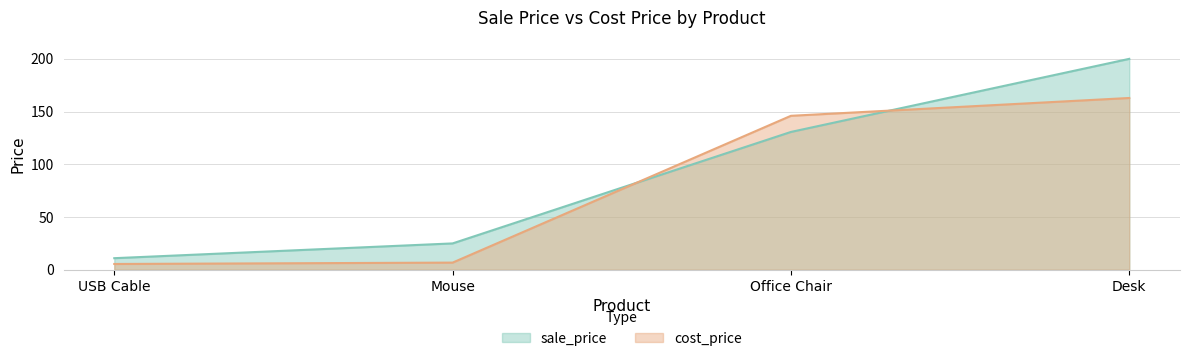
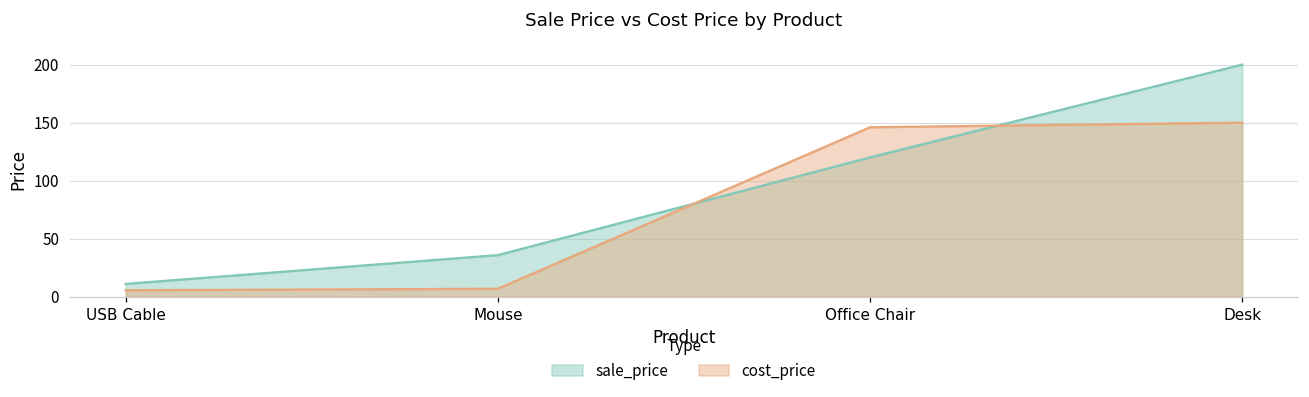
  {
    "sale_price": {
      "USB Cable": 11,
-     "Mouse": 25,
-     "Office Chair": 131,
+     "Mouse": 36,
+     "Office Chair": 120,
      "Desk": 200
    },
    "cost_price": {
      "USB Cable": 6,
      "Mouse": 7,
      "Office Chair": 146,
-     "Desk": 163
+     "Desk": 150
    }
  }
